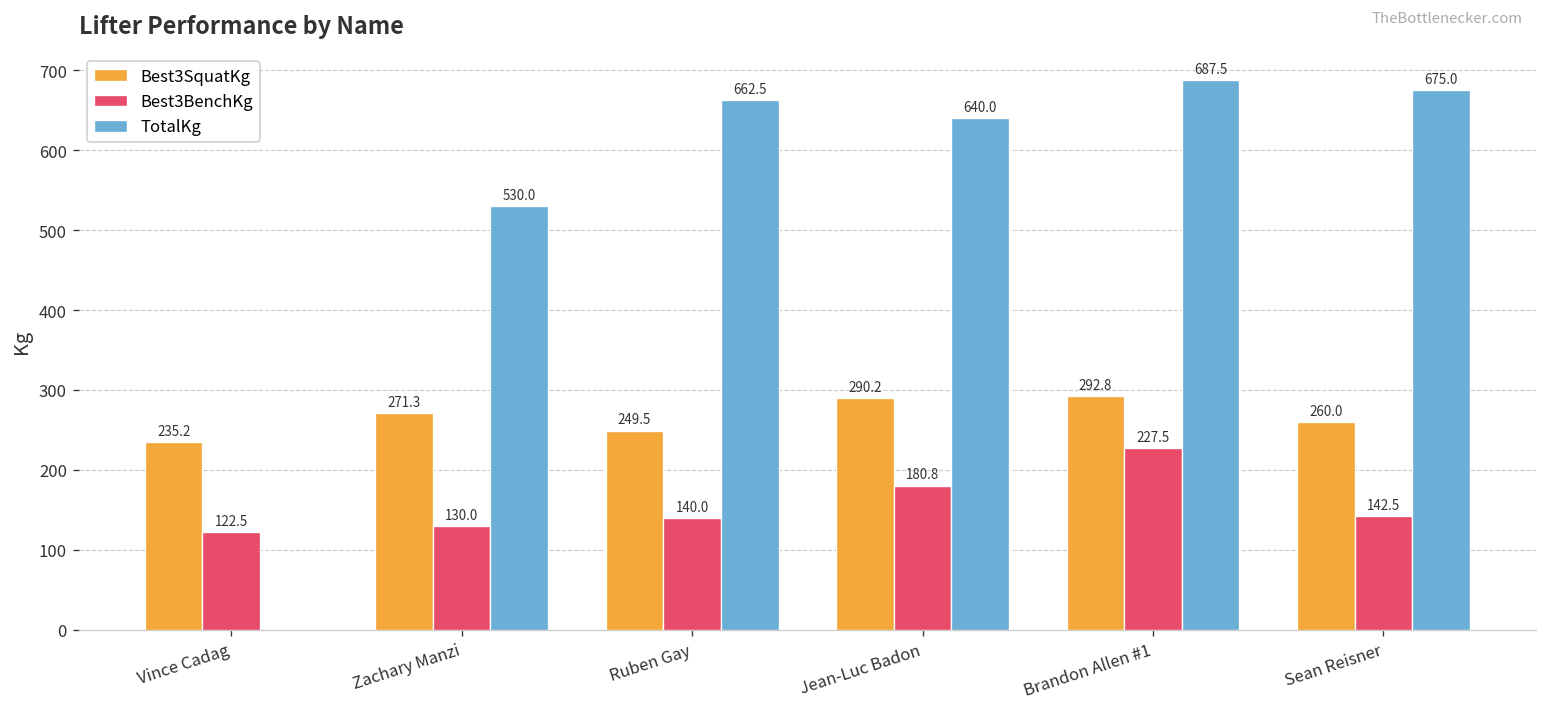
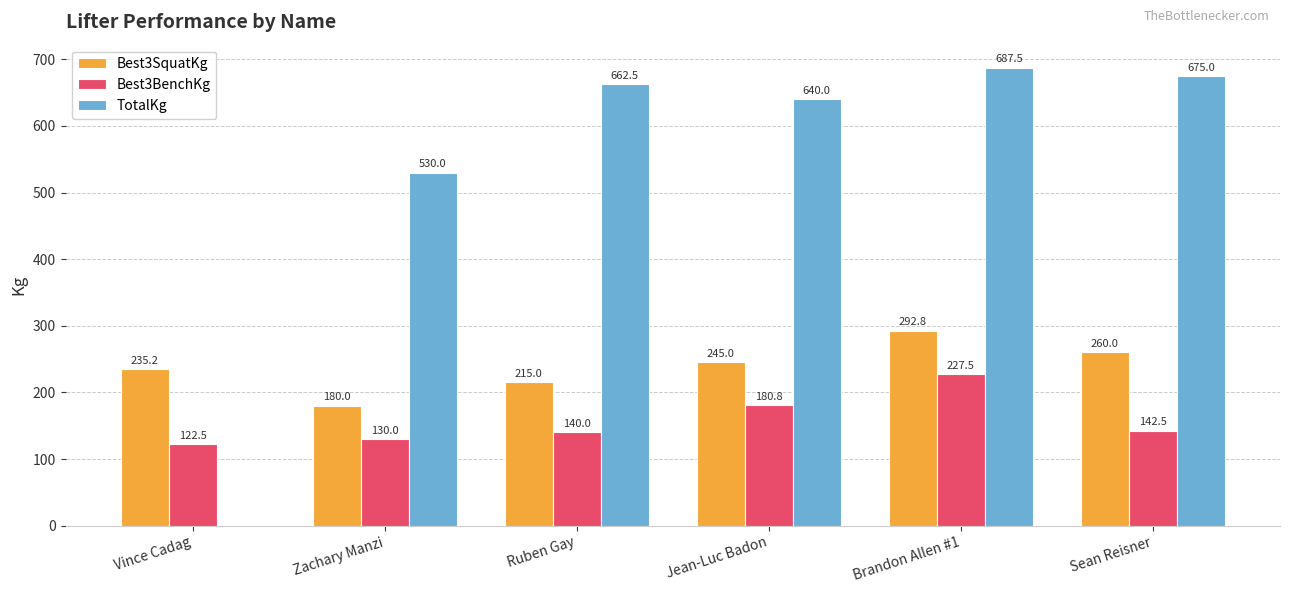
  {
    "Best3SquatKg": {
      "Vince Cadag": 235.2,
-     "Zachary Manzi": 271.3,
-     "Ruben Gay": 249.5,
-     "Jean-Luc Badon": 290.2,
+     "Zachary Manzi": 180.0,
+     "Ruben Gay": 215.0,
+     "Jean-Luc Badon": 245.0,
      "Brandon Allen #1": 292.8,
      "Sean Reisner": 260.0
    },
    "Best3BenchKg": {
      "Vince Cadag": 122.5,
      "Zachary Manzi": 130.0,
      "Ruben Gay": 140.0,
      "Jean-Luc Badon": 180.8,
      "Brandon Allen #1": 227.5,
      "Sean Reisner": 142.5
    },
    "TotalKg": {
      "Zachary Manzi": 530.0,
      "Ruben Gay": 662.5,
      "Jean-Luc Badon": 640.0,
      "Brandon Allen #1": 687.5,
      "Sean Reisner": 675.0
    }
  }
